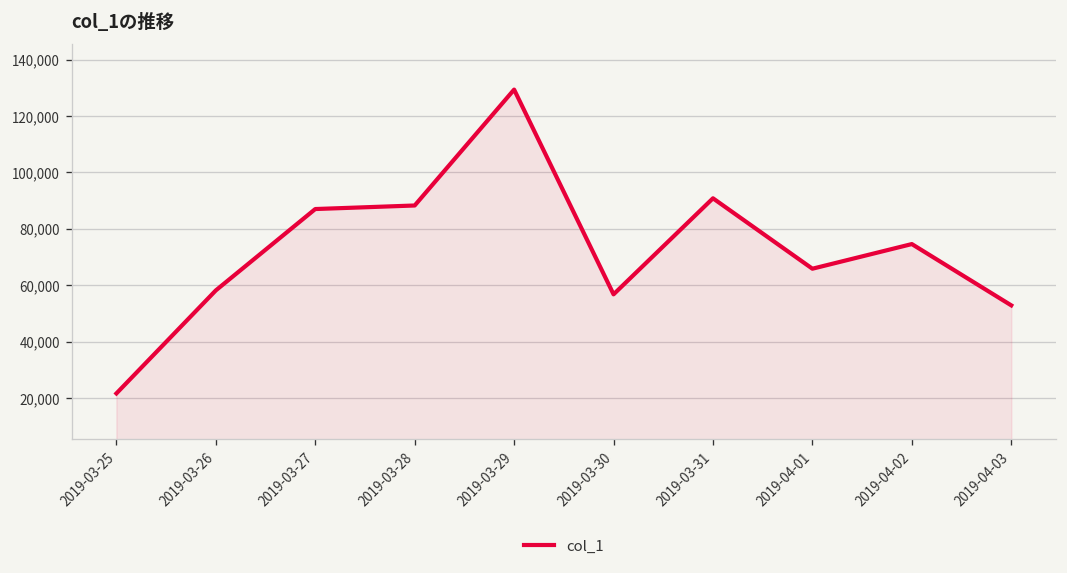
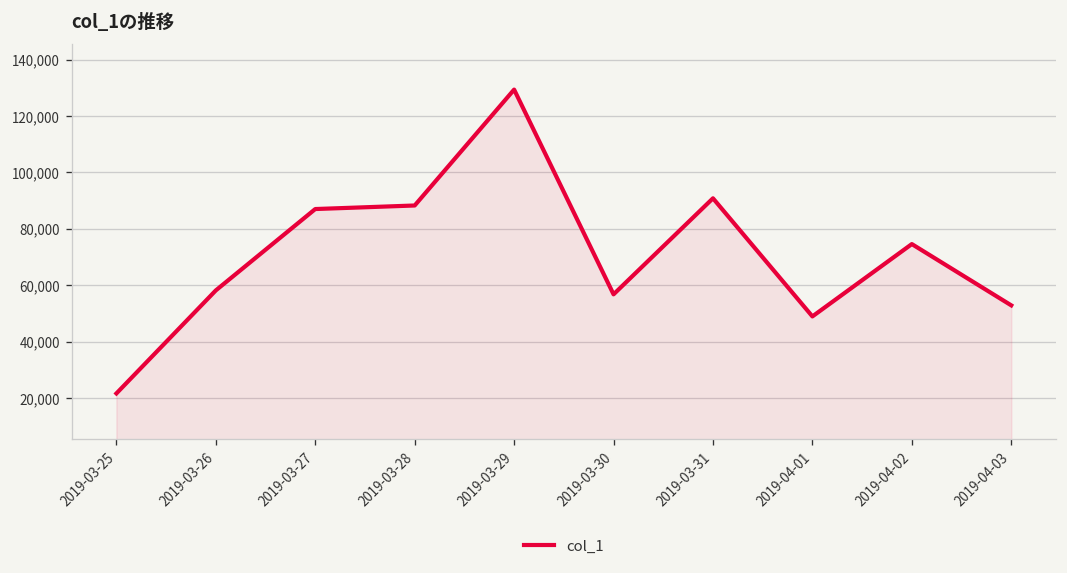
  {
    "2019-03-25": "22,000",
    "2019-03-26": "58,000",
    "2019-03-27": "87,000",
    "2019-03-28": "88,000",
    "2019-03-29": "129,000",
    "2019-03-30": "57,000",
    "2019-03-31": "91,000",
-   "2019-04-01": "66,000",
+   "2019-04-01": "49,000",
    "2019-04-02": "75,000",
    "2019-04-03": "53,000"
  }
